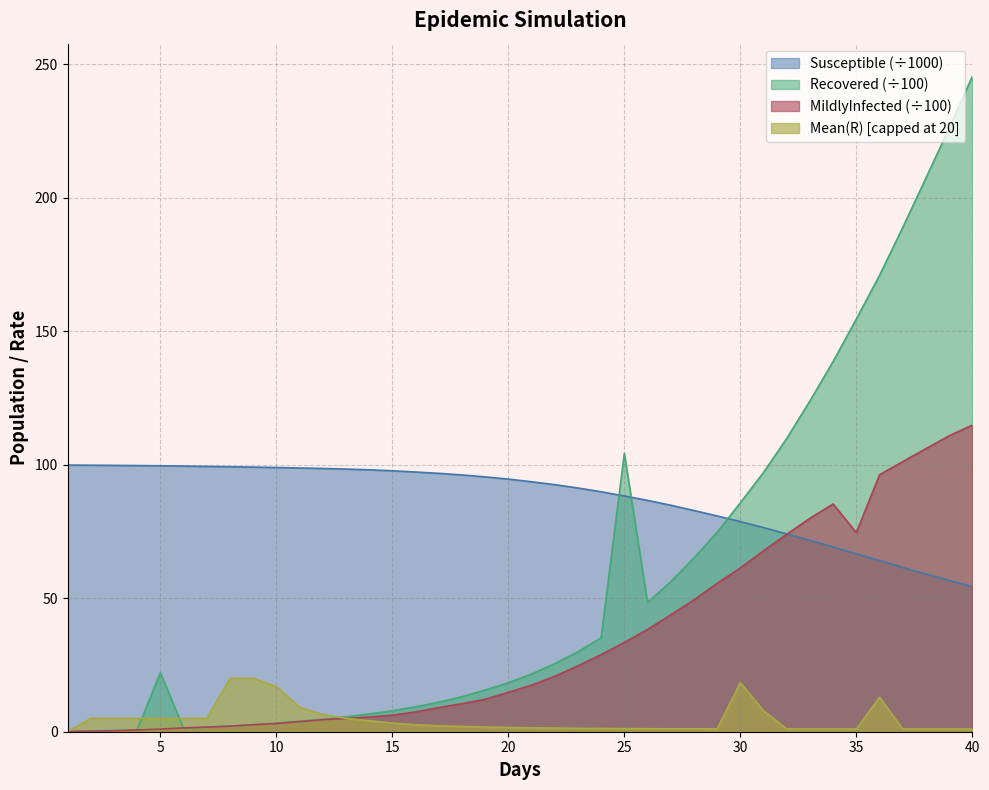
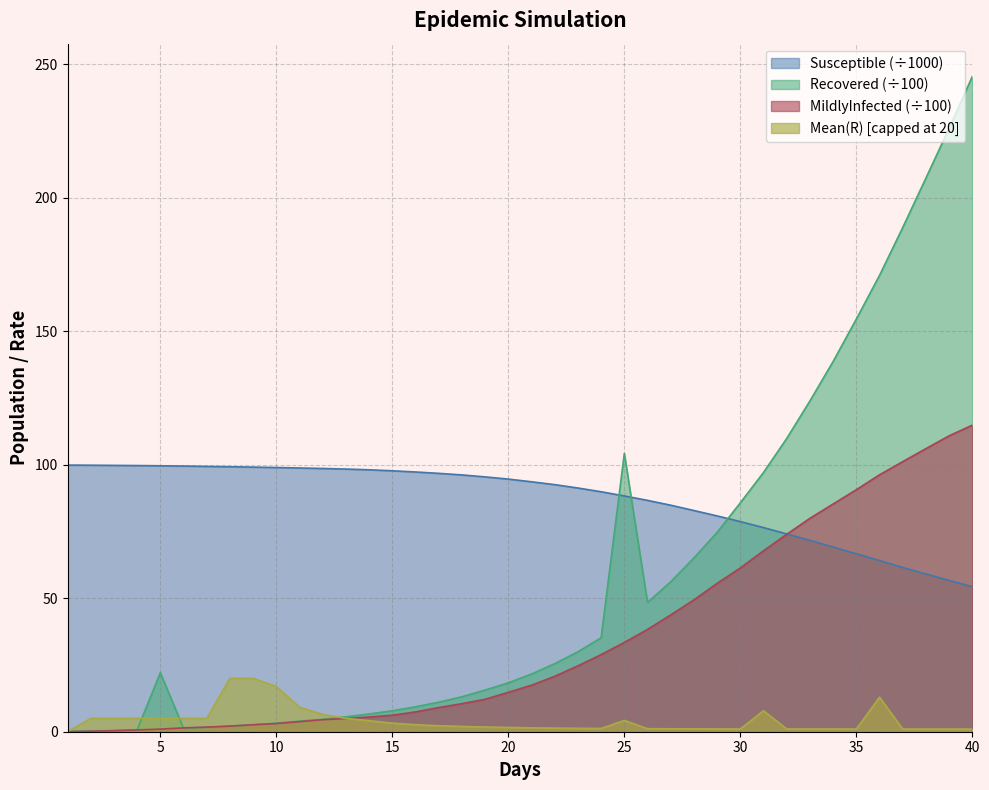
  {
    "Susceptible (÷1000)": {
      "5": 100,
      "10": 99,
      "15": 98,
      "20": 95,
      "25": 88,
      "30": 79,
      "35": 67,
      "40": 54
    },
    "Recovered (÷100)": {
      "5": 22,
      "15": 8,
      "20": 18,
      "25": 104,
      "30": 86,
      "35": 155,
      "40": 245
    },
    "MildlyInfected (÷100)": {
      "5": 1,
      "15": 6,
      "20": 15,
      "25": 33,
      "30": 61,
-     "35": 75,
+     "35": 91,
      "40": 115
    },
    "Mean(R) [capped at 20]": {
      "5": 5,
      "10": 17,
      "15": 3,
      "20": 2,
-     "25": 1,
-     "30": 18,
+     "25": 4,
+     "30": 1,
      "35": 1,
      "40": 1
    }
  }
